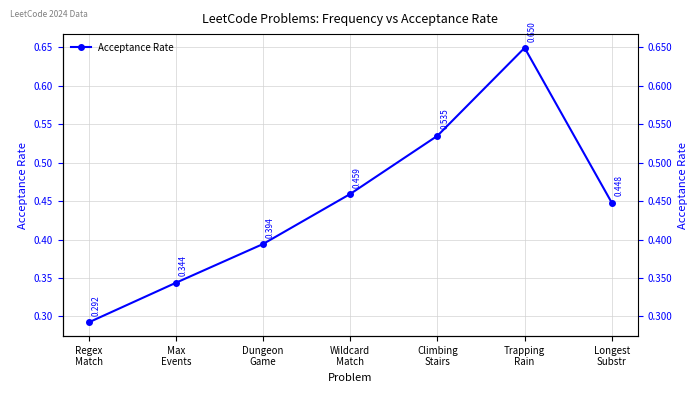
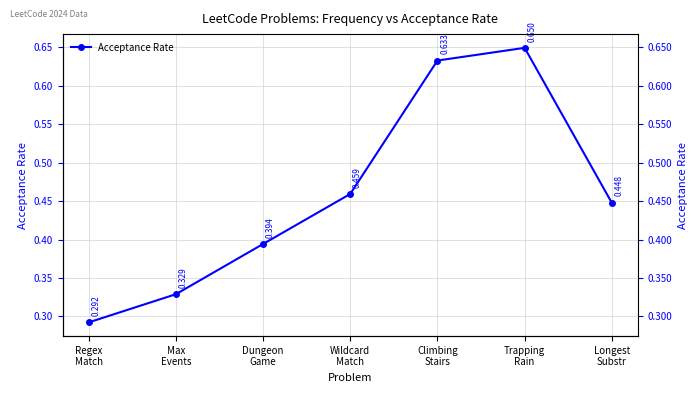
  {
    "Regex Match": 0.292,
-   "Max Events": 0.344,
+   "Max Events": 0.329,
    "Dungeon Game": 0.394,
    "Wildcard Match": 0.459,
-   "Climbing Stairs": 0.535,
+   "Climbing Stairs": 0.633,
    "Trapping Rain": 0.650,
    "Longest Substr": 0.448
  }
